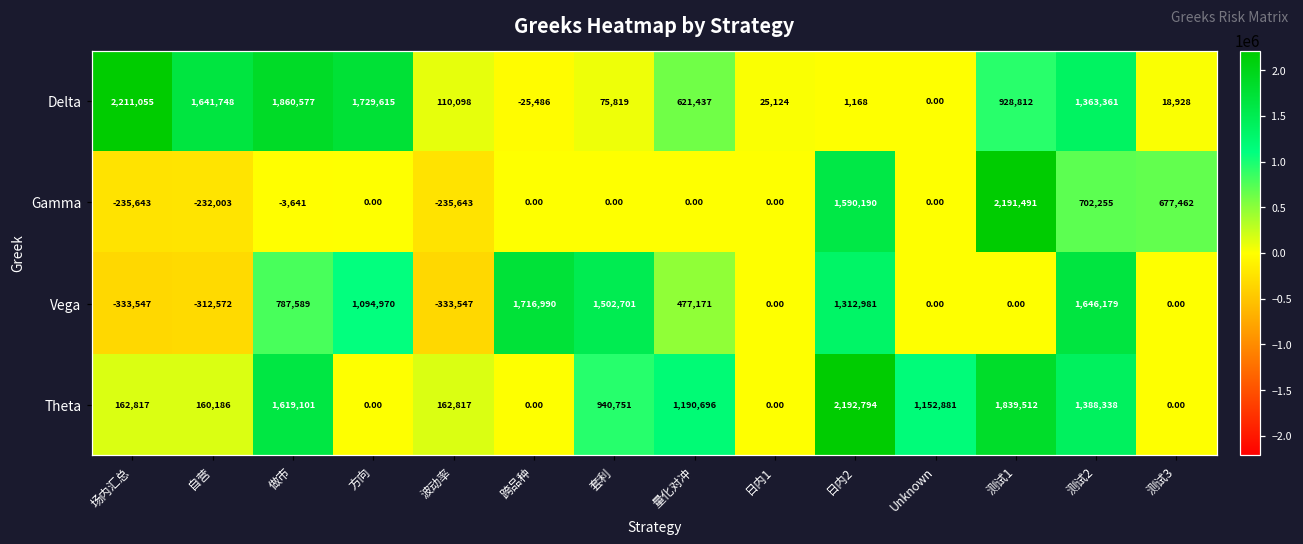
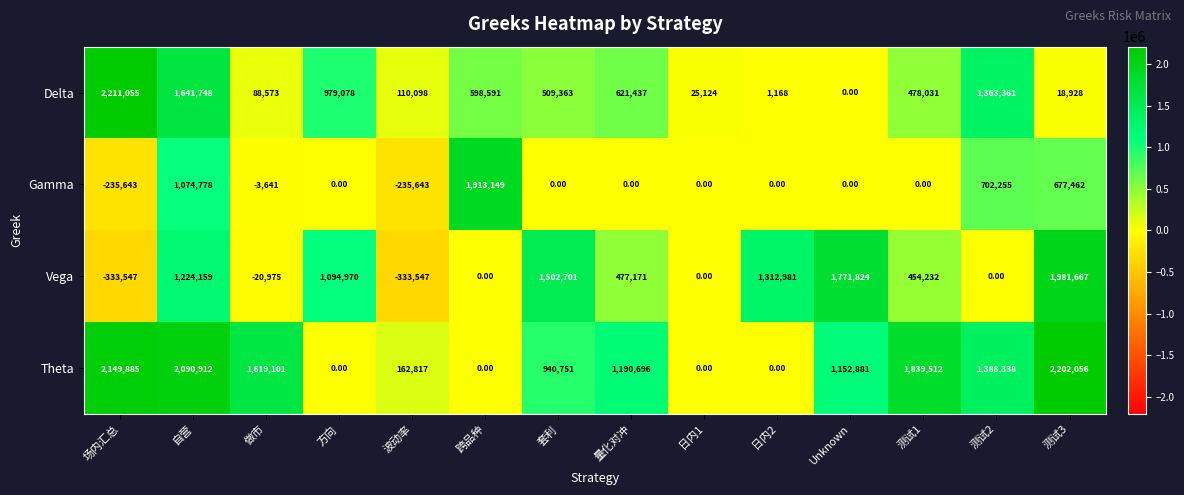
  {
    "Delta": {
      "场内汇总": "2,211,055",
      "自营": "1,641,748",
-     "做市": "1,860,577",
-     "方向": "1,729,615",
+     "做市": "88,573",
+     "方向": "979,078",
      "波动率": "110,098",
-     "跨品种": "-25,486",
-     "套利": "75,819",
+     "跨品种": "598,591",
+     "套利": "509,363",
      "量化对冲": "621,437",
      "日内1": "25,124",
      "日内2": "1,168",
      "Unknown": "0.00",
-     "测试1": "928,812",
+     "测试1": "478,031",
      "测试2": "1,363,361",
      "测试3": "18,928"
    },
    "Gamma": {
      "场内汇总": "-235,643",
-     "自营": "-232,003",
+     "自营": "1,074,778",
      "做市": "-3,641",
      "方向": "0.00",
      "波动率": "-235,643",
-     "跨品种": "0.00",
+     "跨品种": "1,913,149",
      "套利": "0.00",
      "量化对冲": "0.00",
      "日内1": "0.00",
-     "日内2": "1,590,190",
+     "日内2": "0.00",
      "Unknown": "0.00",
-     "测试1": "2,191,491",
+     "测试1": "0.00",
      "测试2": "702,255",
      "测试3": "677,462"
    },
    "Vega": {
      "场内汇总": "-333,547",
-     "自营": "-312,572",
-     "做市": "787,589",
+     "自营": "1,224,159",
+     "做市": "-20,975",
      "方向": "1,094,970",
      "波动率": "-333,547",
-     "跨品种": "1,716,990",
+     "跨品种": "0.00",
      "套利": "1,502,701",
      "量化对冲": "477,171",
      "日内1": "0.00",
      "日内2": "1,312,981",
-     "Unknown": "0.00",
-     "测试1": "0.00",
-     "测试2": "1,646,179",
-     "测试3": "0.00"
+     "Unknown": "1,771,824",
+     "测试1": "454,232",
+     "测试2": "0.00",
+     "测试3": "1,981,667"
    },
    "Theta": {
-     "场内汇总": "162,817",
-     "自营": "160,186",
+     "场内汇总": "2,149,885",
+     "自营": "2,090,912",
      "做市": "1,619,101",
      "方向": "0.00",
      "波动率": "162,817",
      "跨品种": "0.00",
      "套利": "940,751",
      "量化对冲": "1,190,696",
      "日内1": "0.00",
-     "日内2": "2,192,794",
+     "日内2": "0.00",
      "Unknown": "1,152,881",
      "测试1": "1,839,512",
      "测试2": "1,388,338",
-     "测试3": "0.00"
+     "测试3": "2,202,056"
    }
  }
